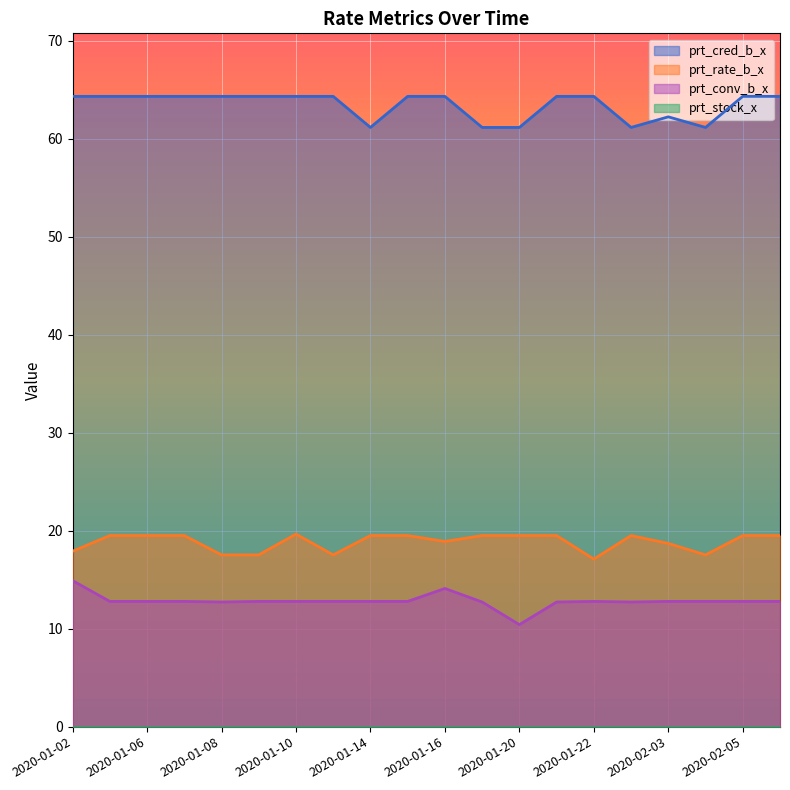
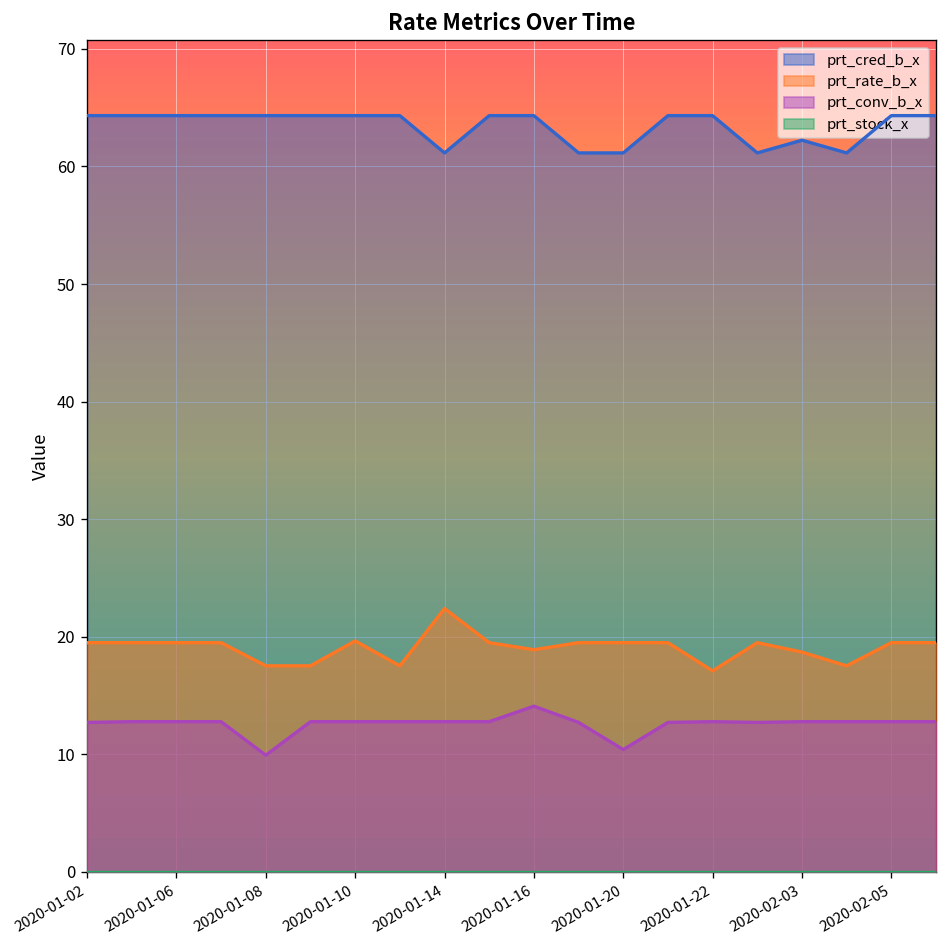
  {
    "prt_cred_b_x": {
      "2020-01-02": 64,
      "2020-01-06": 64,
      "2020-01-08": 64,
      "2020-01-10": 64,
      "2020-01-14": 61,
      "2020-01-16": 64,
      "2020-01-20": 61,
      "2020-01-22": 64
    },
    "prt_rate_b_x": {
-     "2020-01-02": 18,
+     "2020-01-02": 20,
      "2020-01-06": 20,
      "2020-01-08": 18,
      "2020-01-10": 20,
-     "2020-01-14": 20,
+     "2020-01-14": 22,
      "2020-01-16": 19,
      "2020-01-20": 20,
      "2020-01-22": 17,
      "2020-02-03": 19,
      "2020-02-05": 20
    },
    "prt_conv_b_x": {
-     "2020-01-02": 15,
+     "2020-01-02": 13,
      "2020-01-06": 13,
-     "2020-01-08": 13,
+     "2020-01-08": 10,
      "2020-01-10": 13,
      "2020-01-14": 13,
      "2020-01-16": 14,
      "2020-01-20": 10,
      "2020-01-22": 13,
      "2020-02-03": 13,
      "2020-02-05": 13
    }
  }
